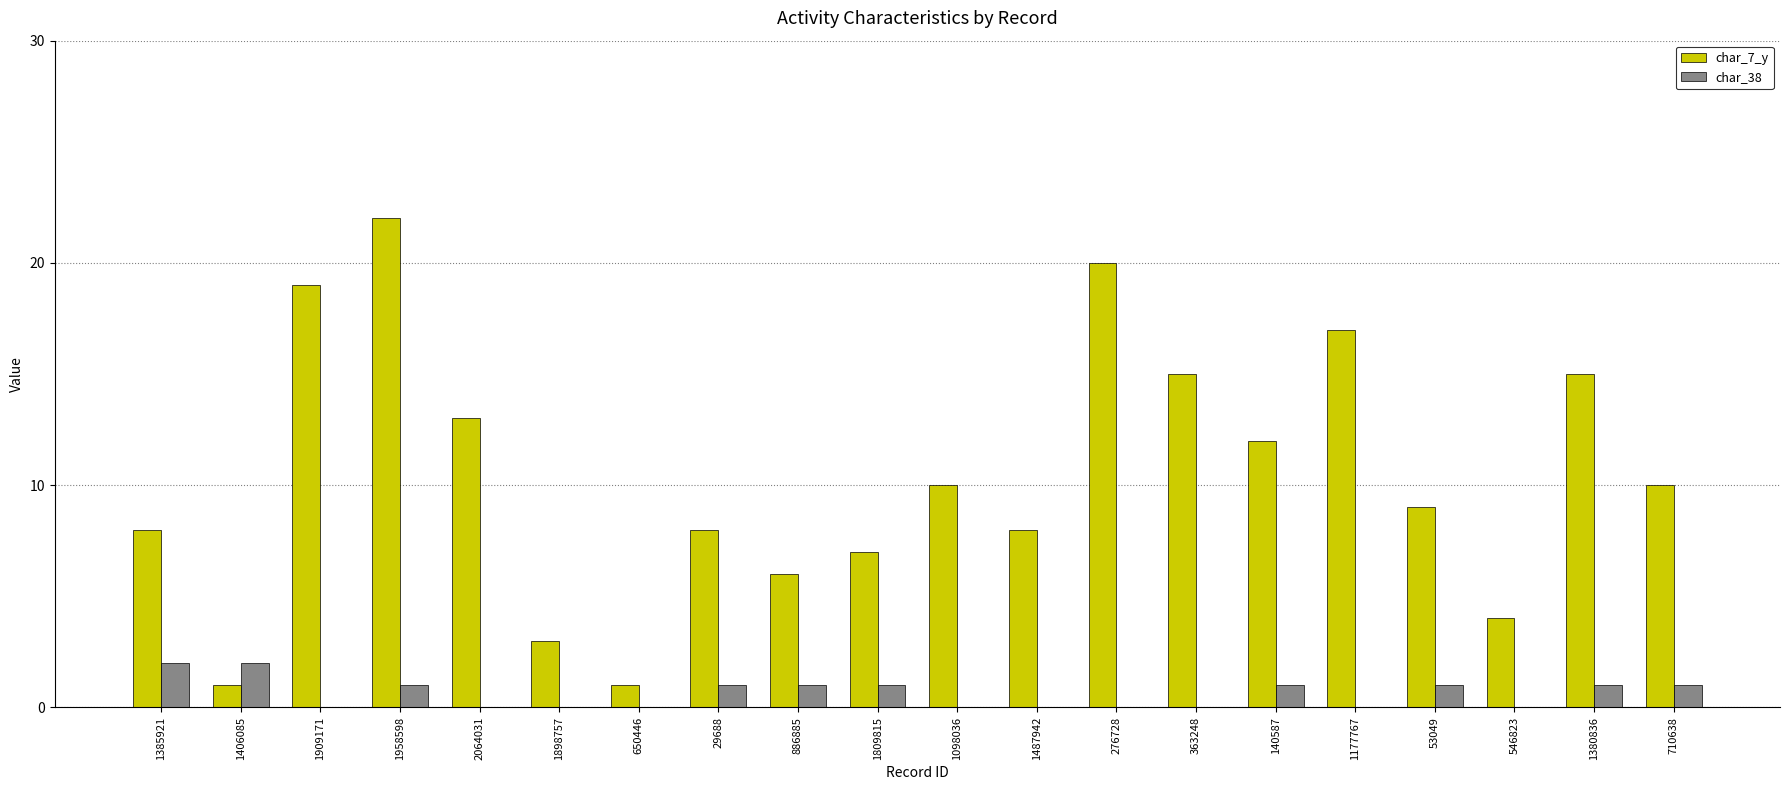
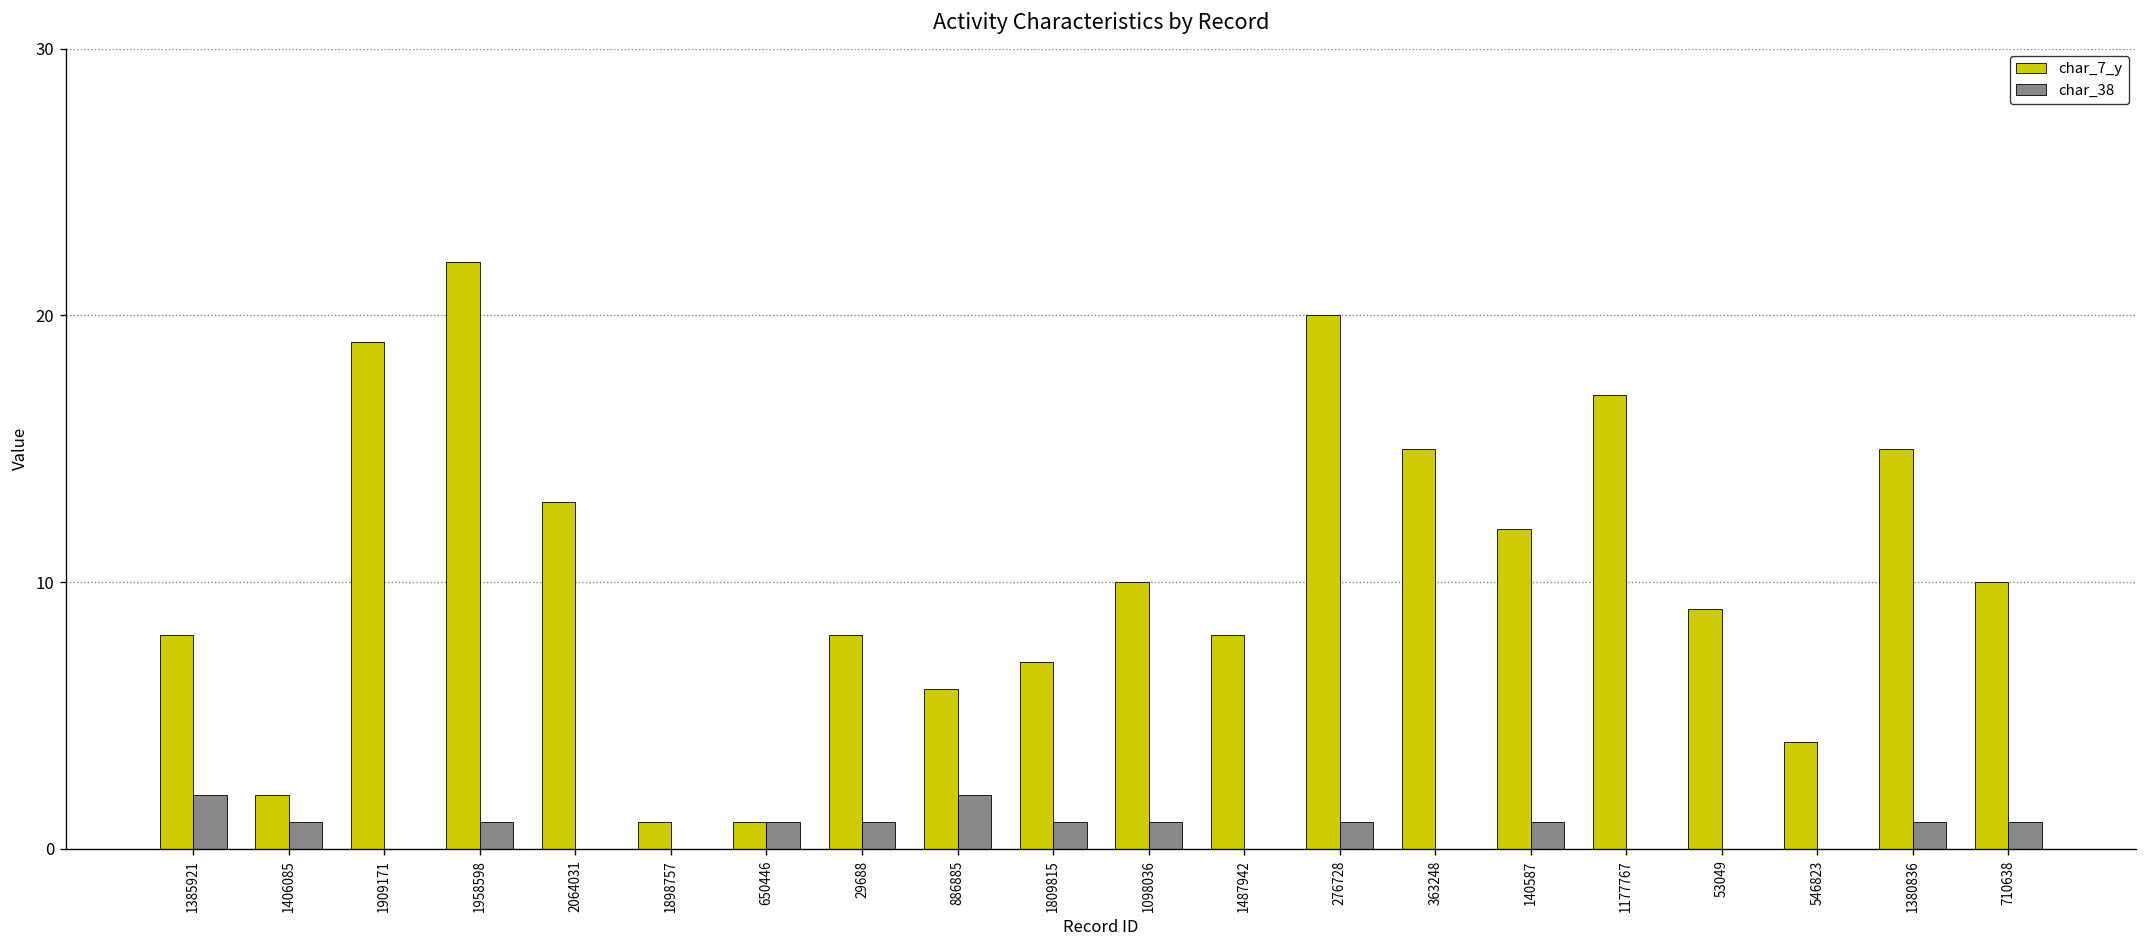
  {
    "char_7_y": {
      "1385921": 8,
-     "1406085": 1,
+     "1406085": 2,
      "1909171": 19,
      "1958598": 22,
      "2064031": 13,
-     "1898757": 3,
+     "1898757": 1,
      "650446": 1,
      "29688": 8,
      "886885": 6,
      "1809815": 7,
      "1098036": 10,
      "1487942": 8,
      "276728": 20,
      "363248": 15,
      "140587": 12,
      "1177767": 17,
      "53049": 9,
      "546823": 4,
      "1380836": 15,
      "710638": 10
    },
    "char_38": {
      "1385921": 2,
-     "1406085": 2,
+     "1406085": 1,
      "1909171": 0,
      "1958598": 1,
      "2064031": 0,
      "1898757": 0,
-     "650446": 0,
+     "650446": 1,
      "29688": 1,
-     "886885": 1,
+     "886885": 2,
      "1809815": 1,
-     "1098036": 0,
+     "1098036": 1,
      "1487942": 0,
-     "276728": 0,
+     "276728": 1,
      "363248": 0,
      "140587": 1,
      "1177767": 0,
-     "53049": 1,
+     "53049": 0,
      "546823": 0,
      "1380836": 1,
      "710638": 1
    }
  }
